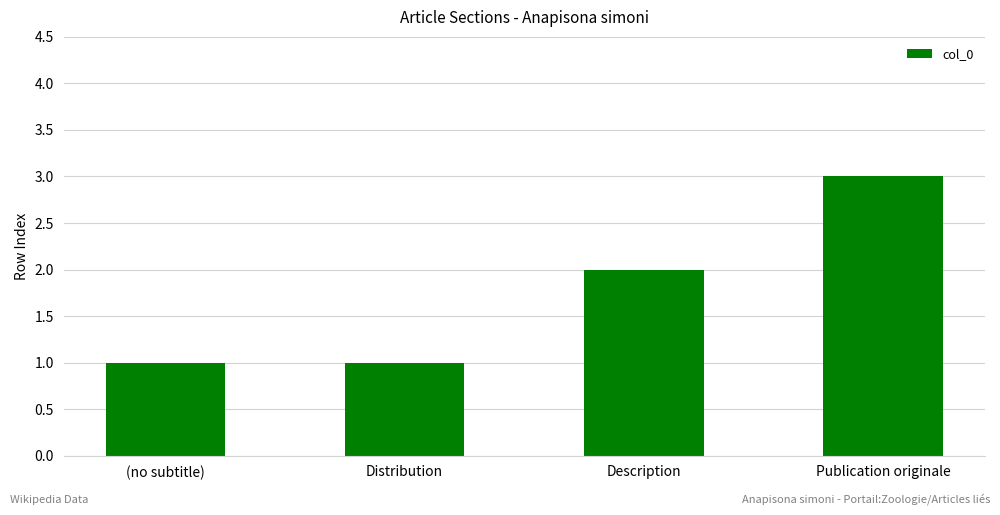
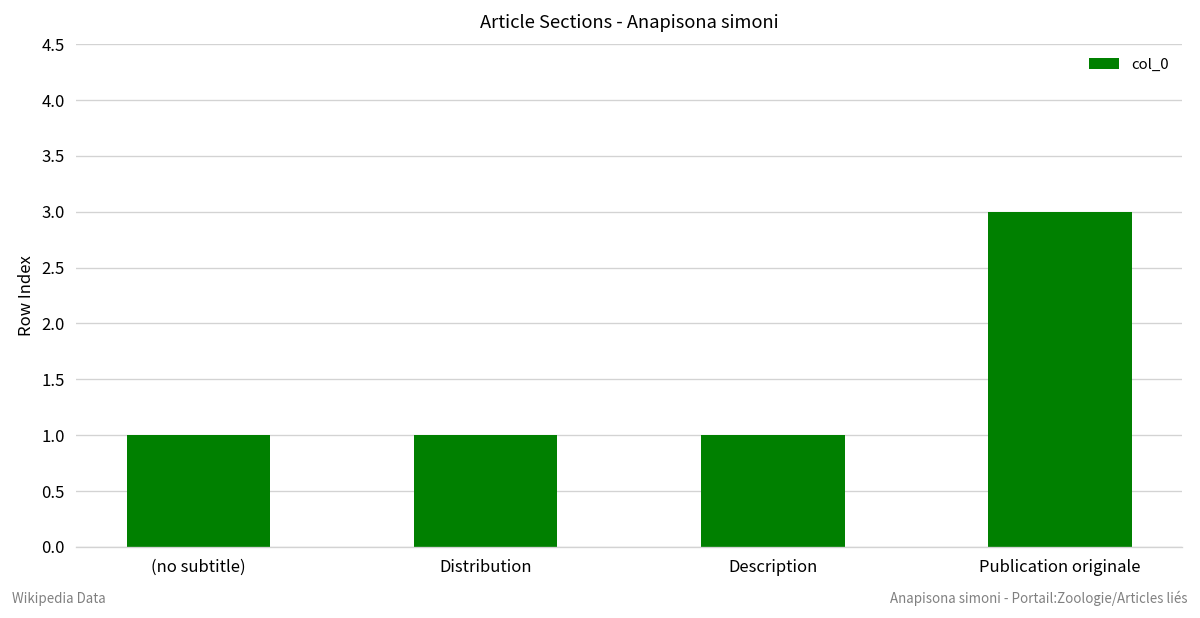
  {
    "(no subtitle)": 1,
    "Distribution": 1,
-   "Description": 2,
+   "Description": 1,
    "Publication originale": 3
  }
